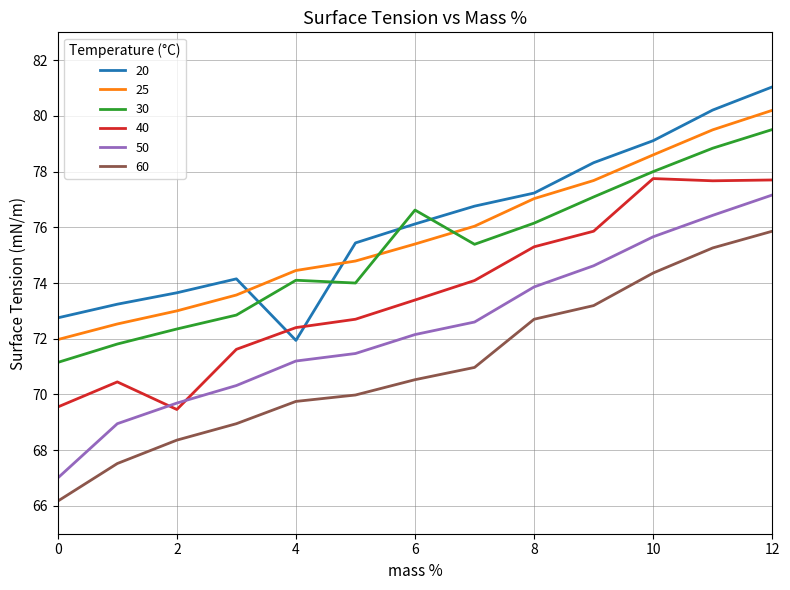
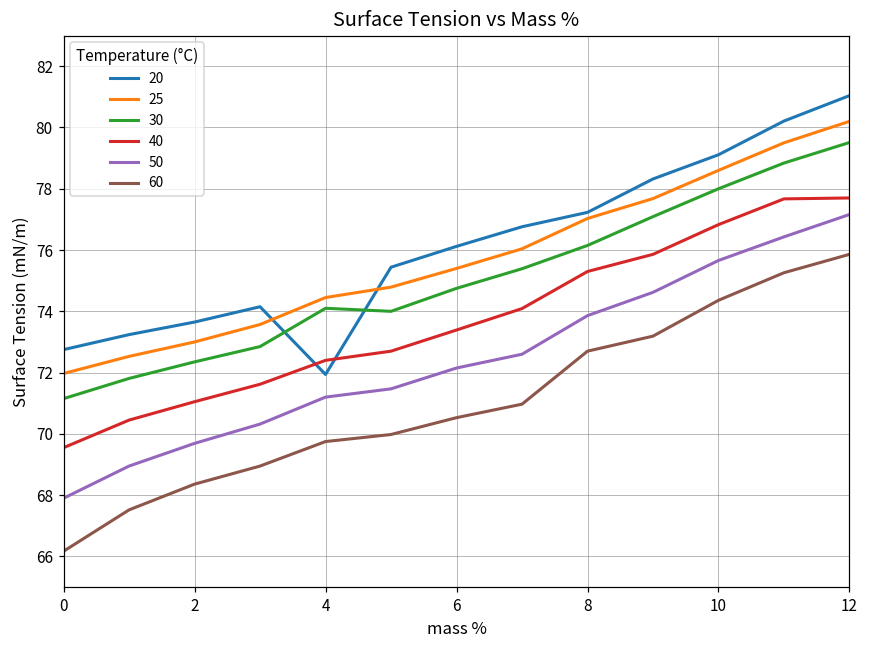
  {
    "20": {
      "0": 72.8,
      "2": 73.7,
      "4": 71.9,
      "6": 76.1,
      "8": 77.2,
      "10": 79.1,
      "12": 81.0
    },
    "25": {
      "0": 72.0,
      "2": 73.0,
      "4": 74.5,
      "6": 75.4,
      "8": 77.0,
      "10": 78.6,
      "12": 80.2
    },
    "30": {
      "0": 71.2,
      "2": 72.4,
      "4": 74.1,
-     "6": 76.6,
+     "6": 74.8,
      "8": 76.2,
      "10": 78.0,
      "12": 79.5
    },
    "40": {
      "0": 69.6,
-     "2": 69.5,
+     "2": 71.1,
      "4": 72.4,
      "6": 73.4,
      "8": 75.3,
-     "10": 77.8,
+     "10": 76.8,
      "12": 77.7
    },
    "50": {
-     "0": 67.0,
+     "0": 67.9,
      "2": 69.7,
      "4": 71.2,
      "6": 72.2,
      "8": 73.9,
      "10": 75.7,
      "12": 77.2
    },
    "60": {
      "0": 66.2,
      "2": 68.4,
      "4": 69.8,
      "6": 70.5,
      "8": 72.7,
      "10": 74.4,
      "12": 75.9
    }
  }
